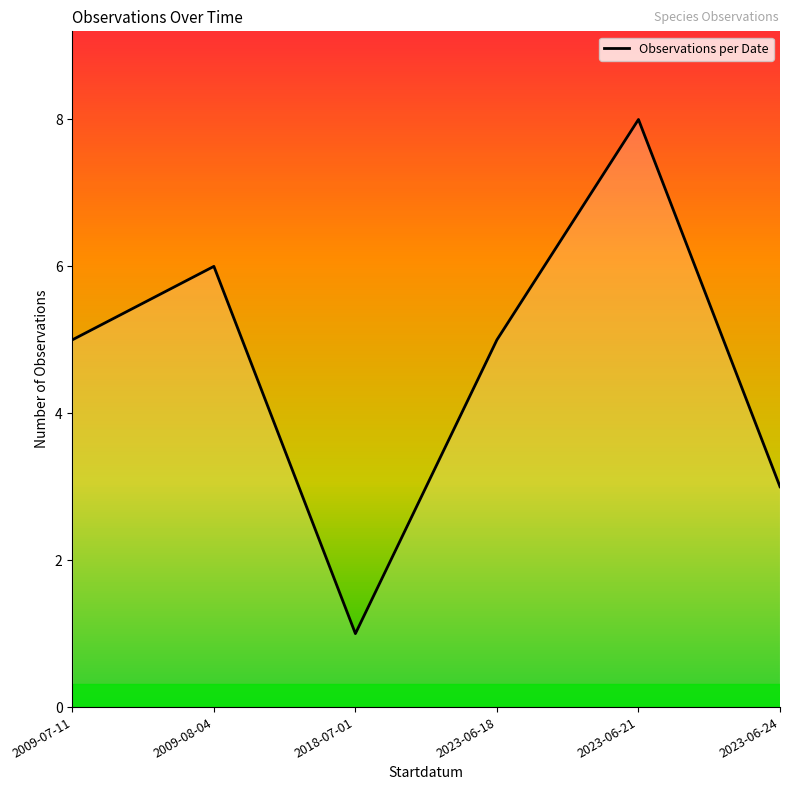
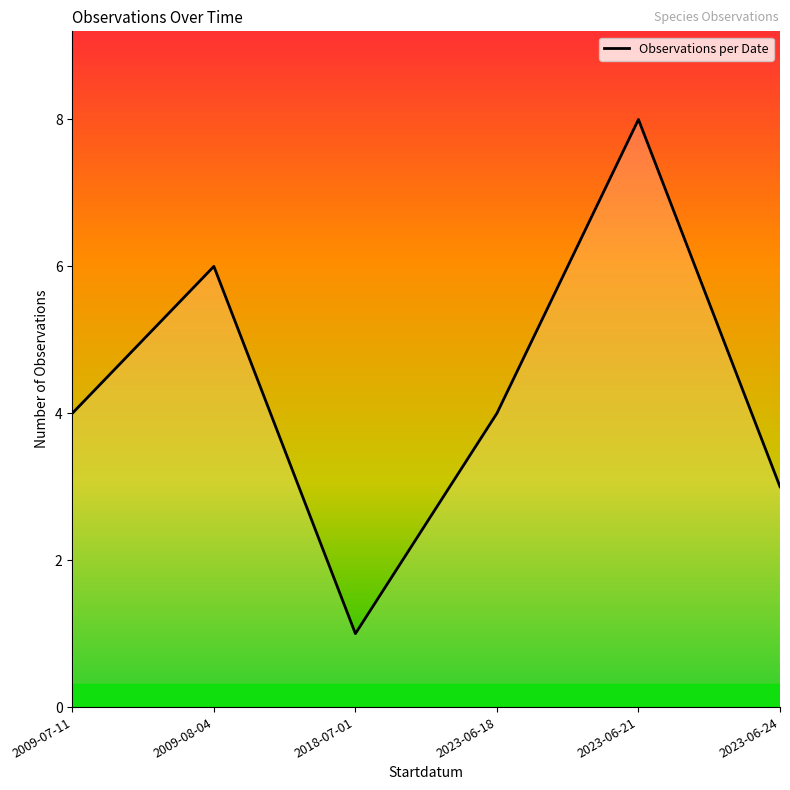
  {
-   "2009-07-11": 5,
+   "2009-07-11": 4,
    "2009-08-04": 6,
    "2018-07-01": 1,
-   "2023-06-18": 5,
+   "2023-06-18": 4,
    "2023-06-21": 8,
    "2023-06-24": 3
  }
